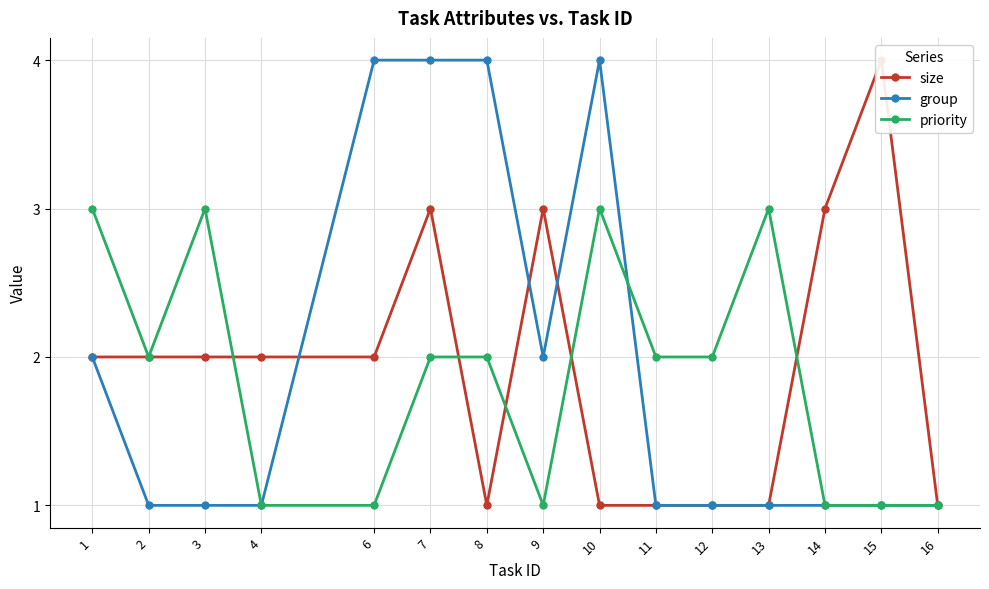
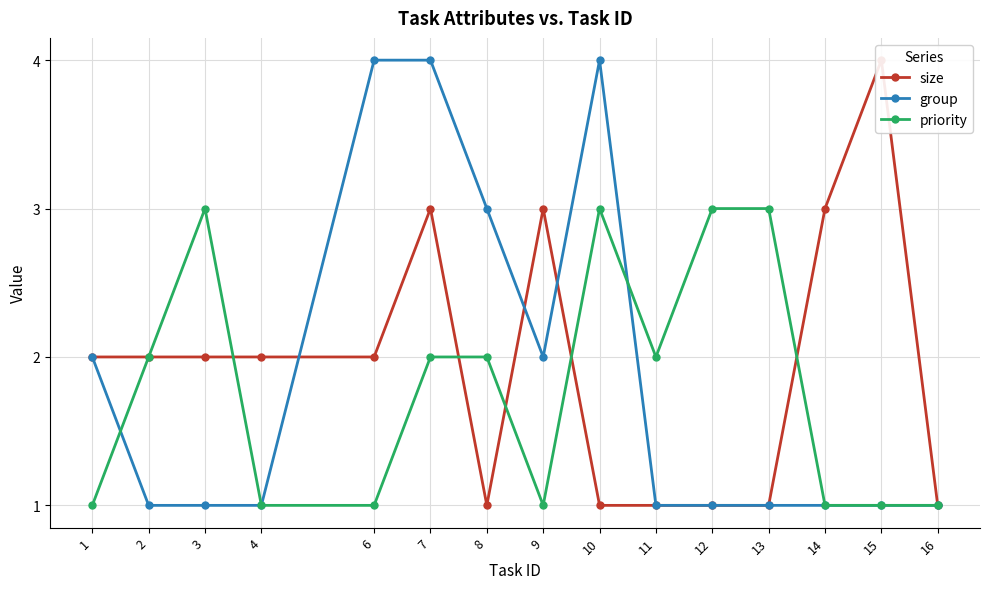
  {
    "size": {
      "3": 2,
      "4": 2,
      "6": 2,
      "7": 3,
      "8": 1,
      "9": 3,
      "10": 1,
      "14": 3
    },
    "group": {
      "2": 1,
      "3": 1,
      "6": 4,
      "7": 4,
-     "8": 4,
+     "8": 3,
      "9": 2,
      "10": 4
    },
    "priority": {
-     "1": 3,
+     "1": 1,
      "3": 3,
      "6": 1,
      "7": 2,
      "8": 2,
      "9": 1,
      "10": 3,
      "11": 2,
-     "12": 2,
+     "12": 3,
      "13": 3
    }
  }
